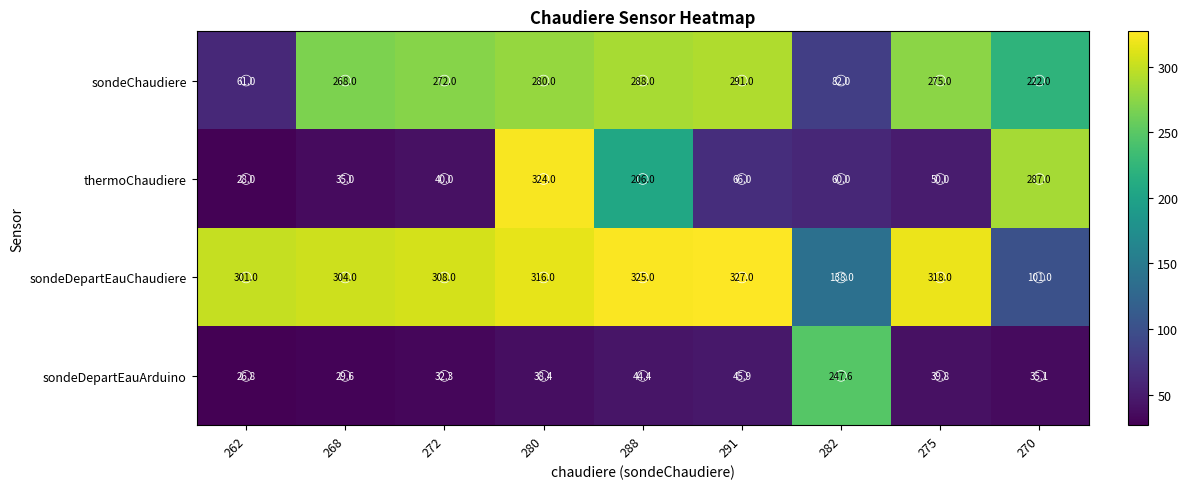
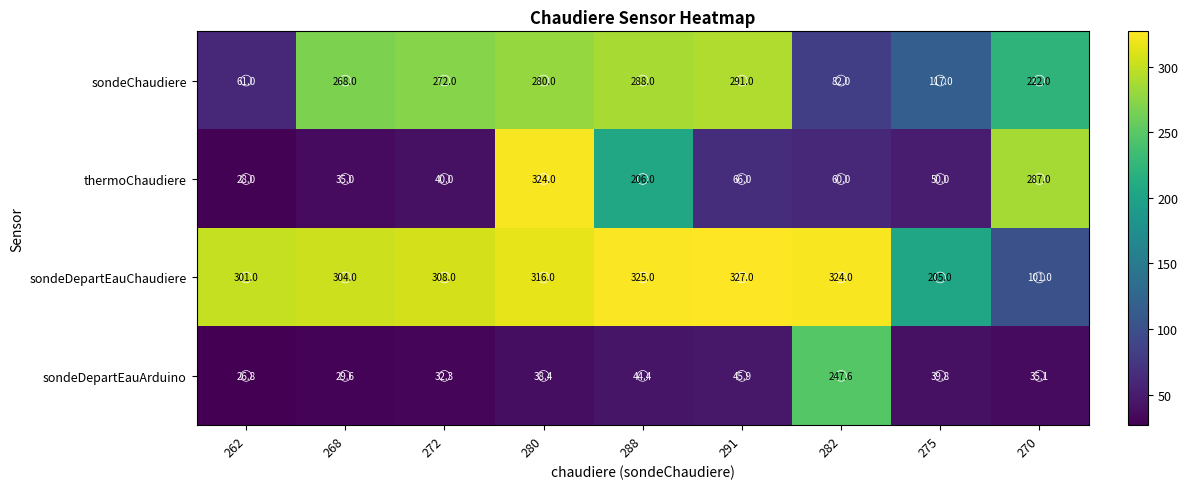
  {
    "sondeChaudiere": {
-     "275": 275.0
+     "275": 117.0
    },
    "sondeDepartEauChaudiere": {
-     "282": 138.0,
-     "275": 318.0
+     "282": 324.0,
+     "275": 205.0
    }
  }
